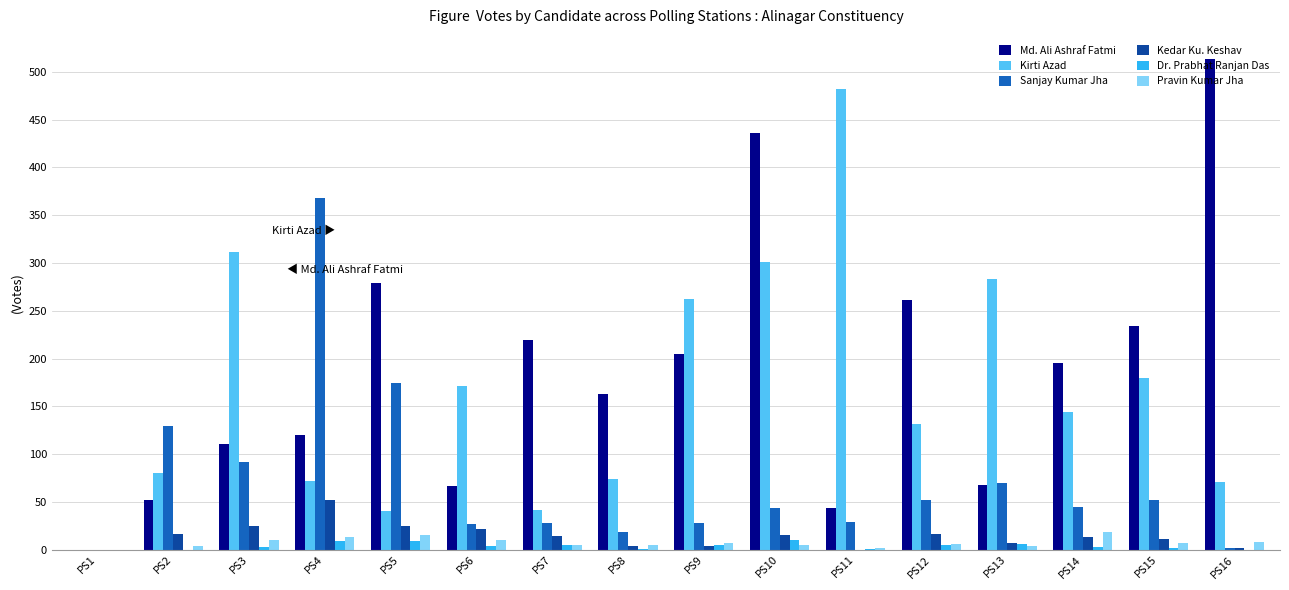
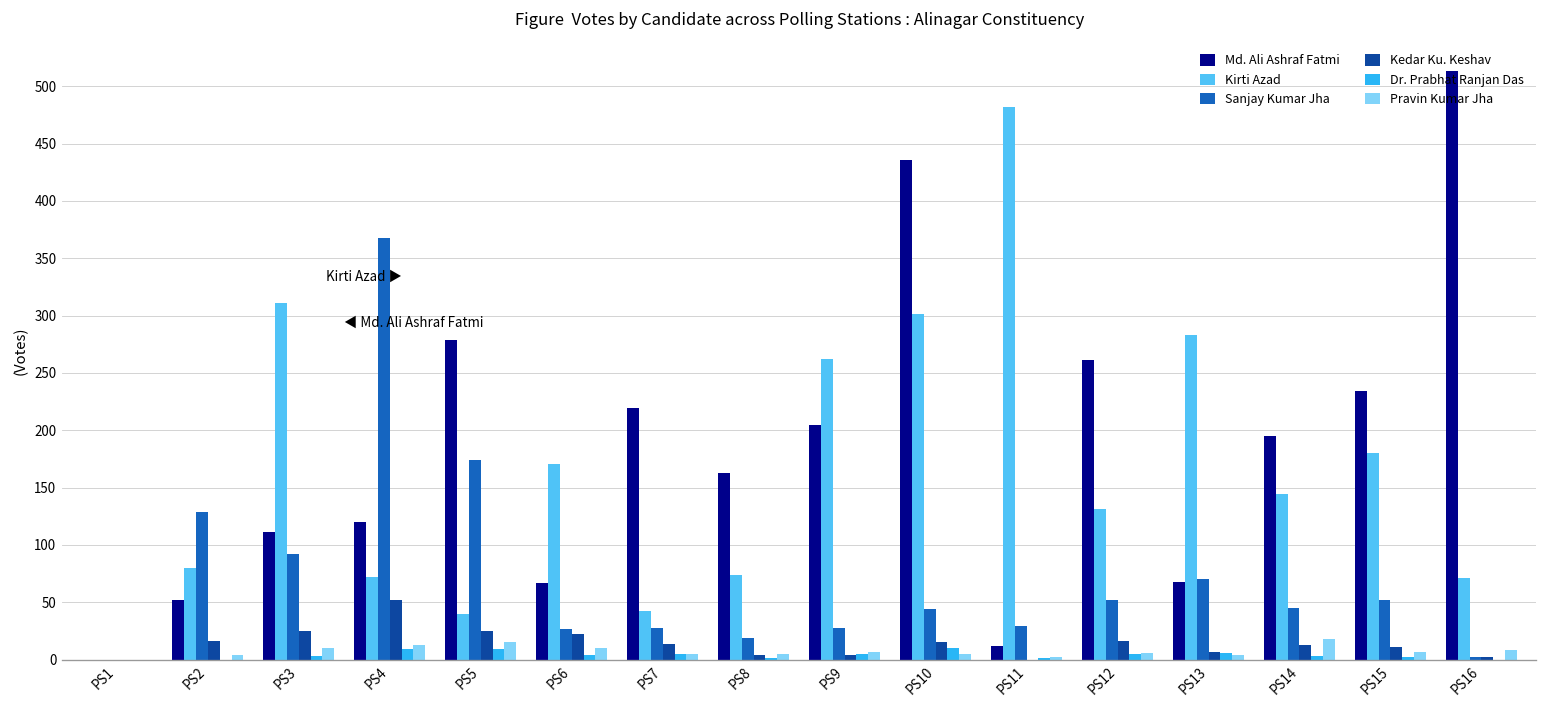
  {
    "Md. Ali Ashraf Fatmi": {
      "PS1": 0,
      "PS2": 50,
      "PS3": 110,
      "PS4": 120,
      "PS5": 280,
      "PS6": 70,
      "PS7": 220,
      "PS8": 160,
      "PS9": 210,
      "PS10": 440,
-     "PS11": 40,
+     "PS11": 10,
      "PS12": 260,
      "PS13": 70,
      "PS14": 200,
      "PS15": 230,
      "PS16": 510
    }
  }
